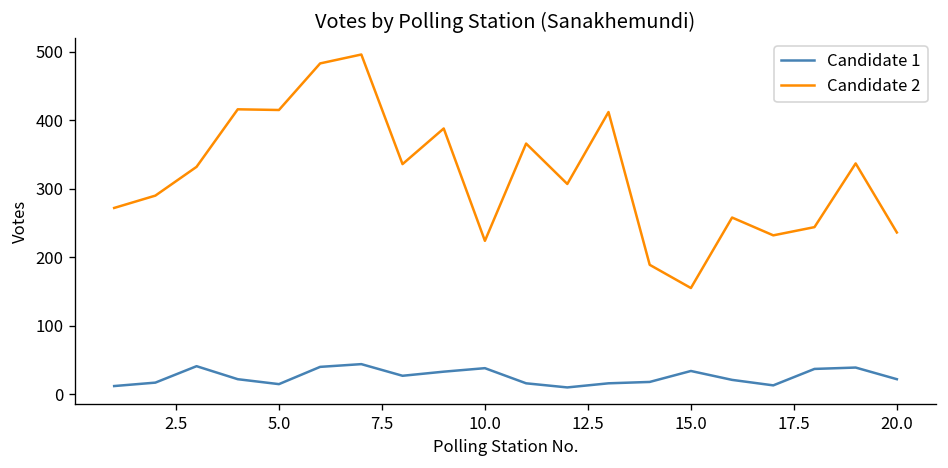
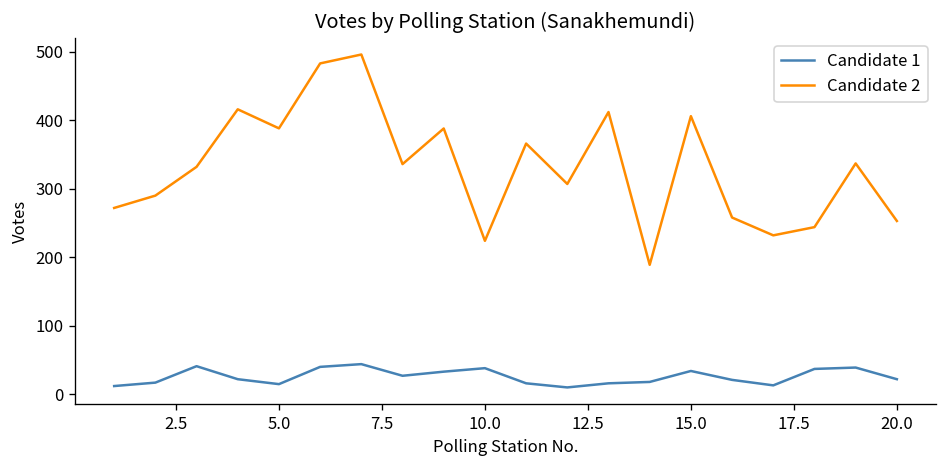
  {
    "Candidate 1": {
      "5.0": 10,
      "10.0": 40,
      "15.0": 30,
      "20.0": 20
    },
    "Candidate 2": {
-     "5.0": 420,
+     "5.0": 390,
      "10.0": 220,
-     "15.0": 160,
-     "20.0": 240
+     "15.0": 410,
+     "20.0": 250
    }
  }
